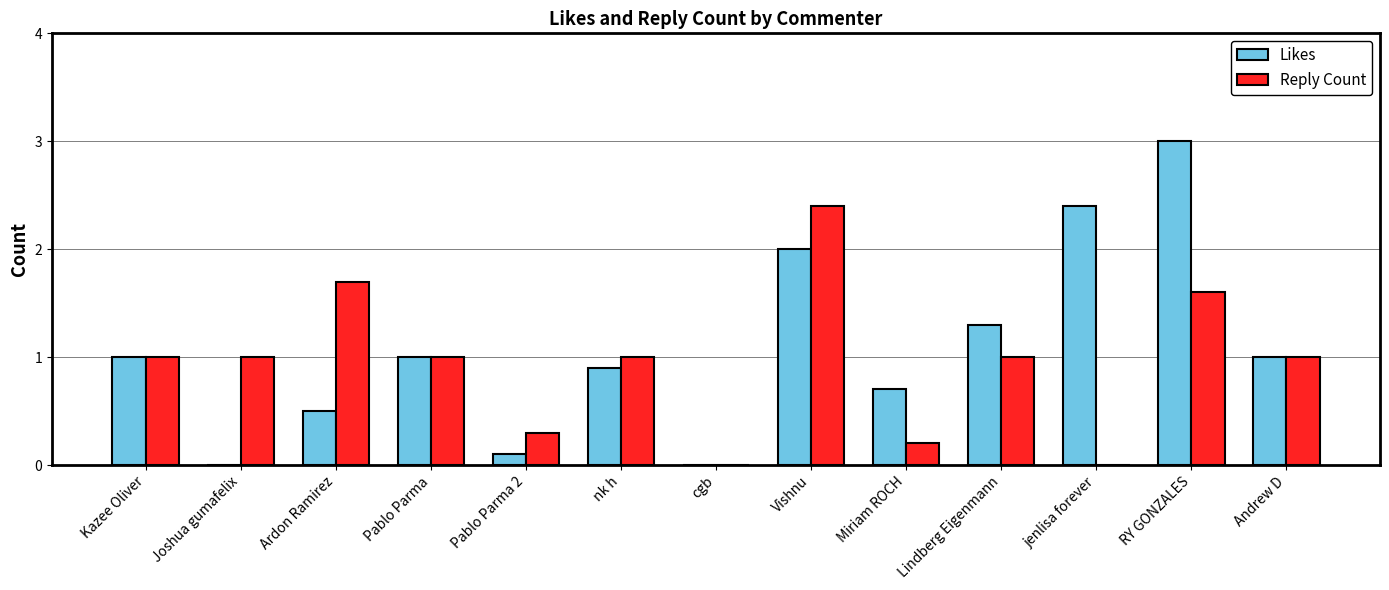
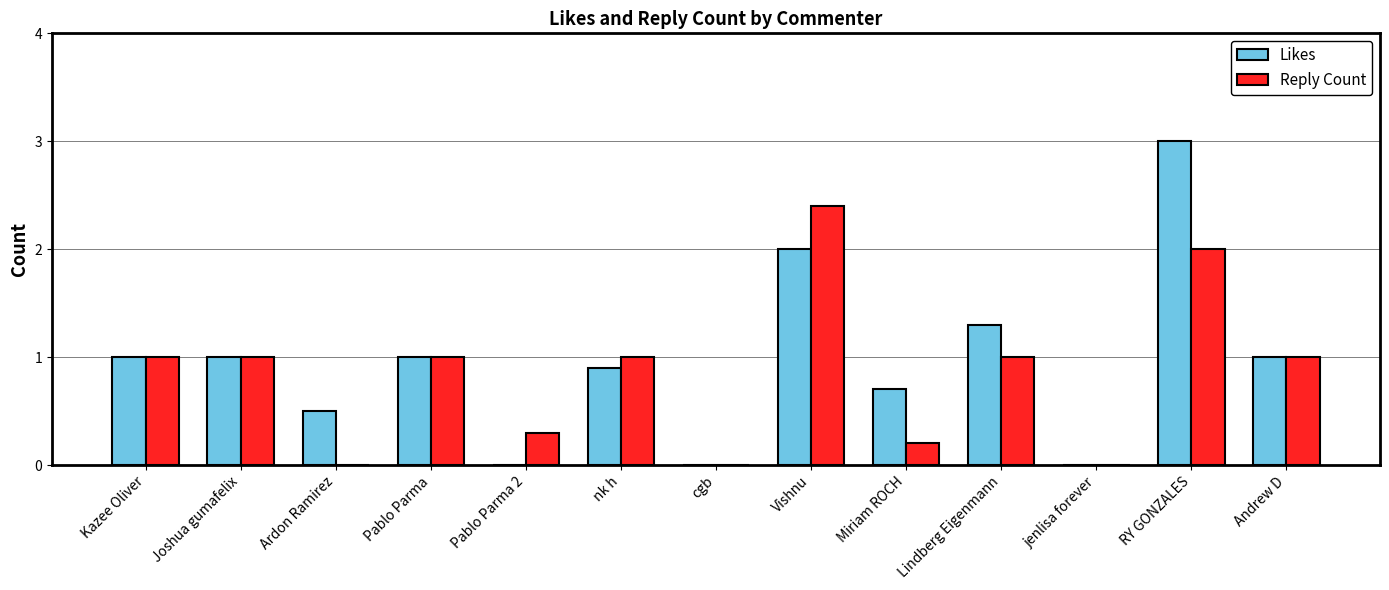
  {
    "Likes": {
      "Kazee Oliver": 1.0,
-     "Joshua gumafelix": 0,
+     "Joshua gumafelix": 1,
      "Ardon Ramirez": 0.5,
      "Pablo Parma": 1.0,
-     "Pablo Parma 2": 0.1,
+     "Pablo Parma 2": 0.0,
      "nk h": 0.9,
      "cgb": 0.0,
      "Vishnu": 2.0,
      "Miriam ROCH": 0.7,
      "Lindberg Eigenmann": 1.3,
-     "jenlisa forever": 2.4,
+     "jenlisa forever": 0.0,
      "RY GONZALES": 3.0,
      "Andrew D": 1.0
    },
    "Reply Count": {
      "Kazee Oliver": 1.0,
      "Joshua gumafelix": 1.0,
-     "Ardon Ramirez": 1.7,
+     "Ardon Ramirez": 0.0,
      "Pablo Parma": 1.0,
      "Pablo Parma 2": 0.3,
      "nk h": 1.0,
      "cgb": 0.0,
      "Vishnu": 2.4,
      "Miriam ROCH": 0.2,
      "Lindberg Eigenmann": 1.0,
      "jenlisa forever": 0.0,
-     "RY GONZALES": 1.6,
+     "RY GONZALES": 2.0,
      "Andrew D": 1.0
    }
  }
